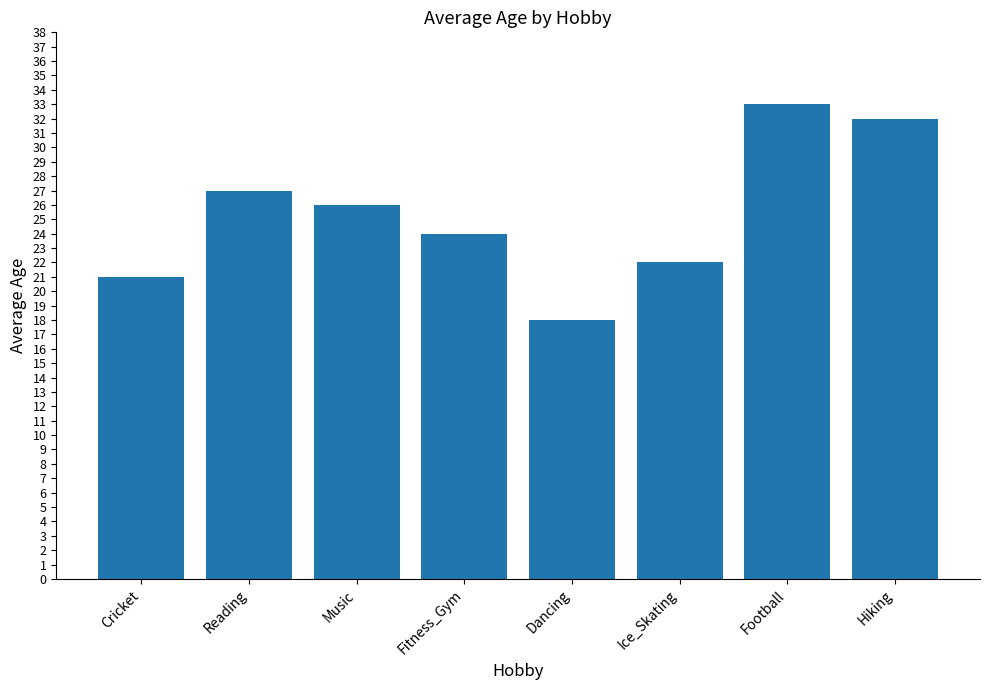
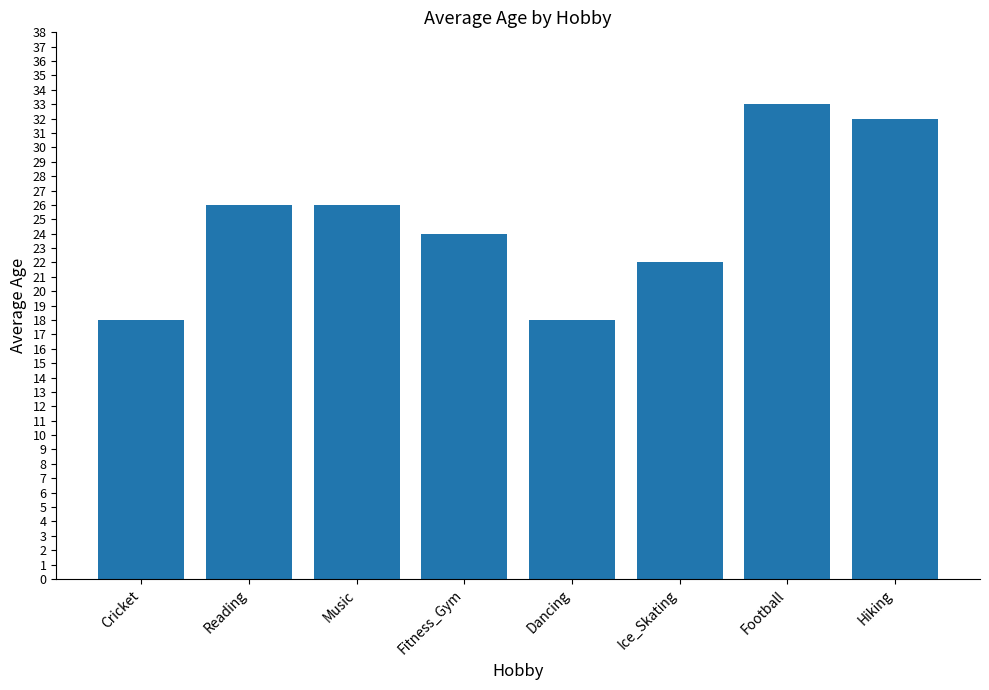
  {
-   "Cricket": 21,
-   "Reading": 27,
+   "Cricket": 18,
+   "Reading": 26,
    "Music": 26,
    "Fitness_Gym": 24,
    "Dancing": 18,
    "Ice_Skating": 22,
    "Football": 33,
    "Hiking": 32
  }
